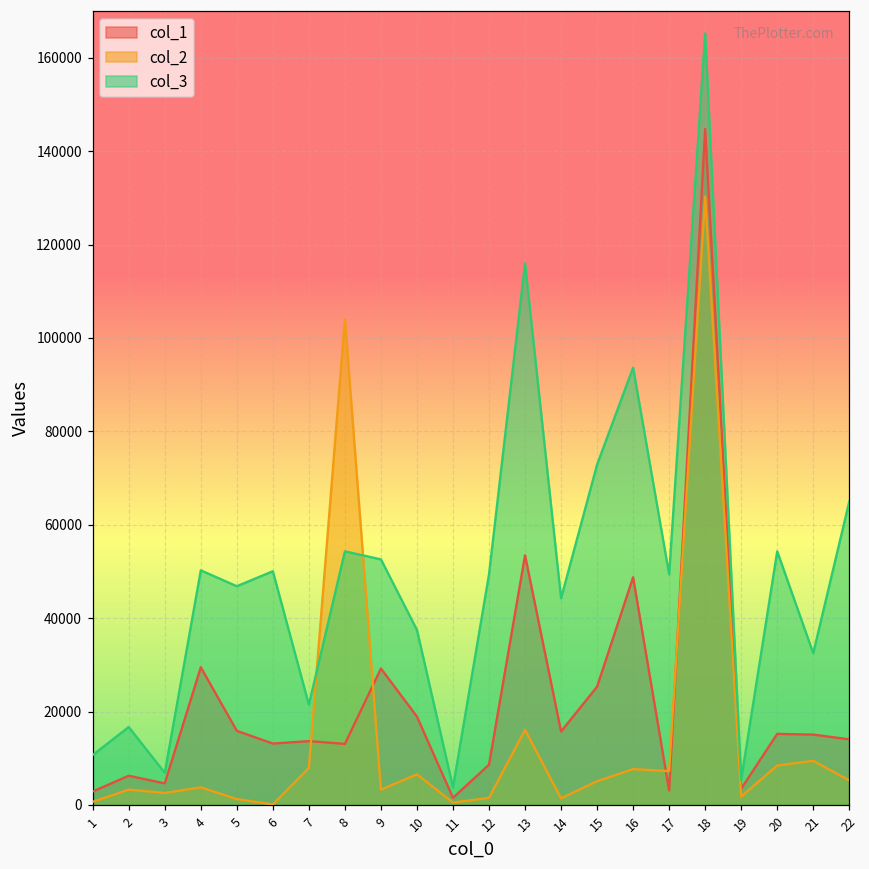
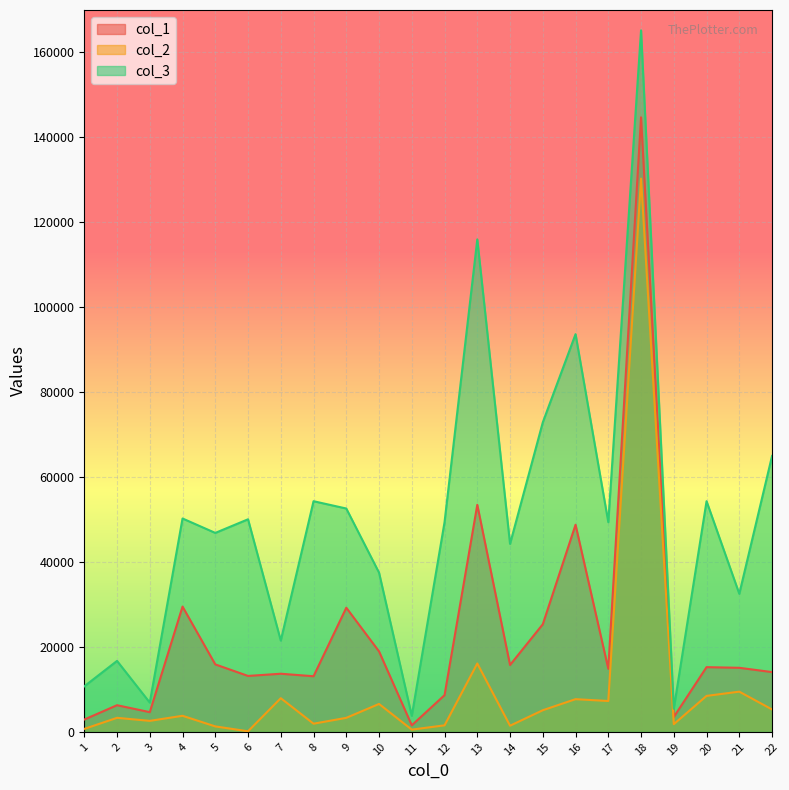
  {
    "col_1": {
      "1": 3000,
      "2": 6000,
      "3": 5000,
      "4": 29000,
      "5": 16000,
      "6": 13000,
      "7": 14000,
      "8": 13000,
      "9": 29000,
      "10": 19000,
      "11": 2000,
      "12": 9000,
      "13": 53000,
      "14": 16000,
      "15": 25000,
      "16": 49000,
-     "17": 3000,
+     "17": 15000,
      "18": 145000,
      "19": 3000,
      "20": 15000,
      "21": 15000,
      "22": 14000
    },
    "col_2": {
      "1": 1000,
      "2": 3000,
      "3": 3000,
      "4": 4000,
      "5": 1000,
      "6": 0,
      "7": 8000,
-     "8": 104000,
+     "8": 2000,
      "9": 3000,
      "10": 7000,
      "11": 1000,
      "12": 2000,
      "13": 16000,
      "14": 1000,
      "15": 5000,
      "16": 8000,
      "17": 7000,
      "18": 130000,
      "19": 2000,
      "20": 8000,
      "21": 9000,
      "22": 5000
    },
    "col_3": {
      "1": 11000,
      "2": 17000,
      "3": 7000,
      "4": 50000,
      "5": 47000,
      "6": 50000,
      "7": 21000,
      "8": 54000,
      "9": 53000,
      "10": 37000,
      "11": 4000,
      "12": 49000,
      "13": 116000,
      "14": 44000,
      "15": 73000,
      "16": 94000,
      "17": 49000,
      "18": 165000,
      "19": 5000,
      "20": 54000,
      "21": 33000,
      "22": 65000
    }
  }
